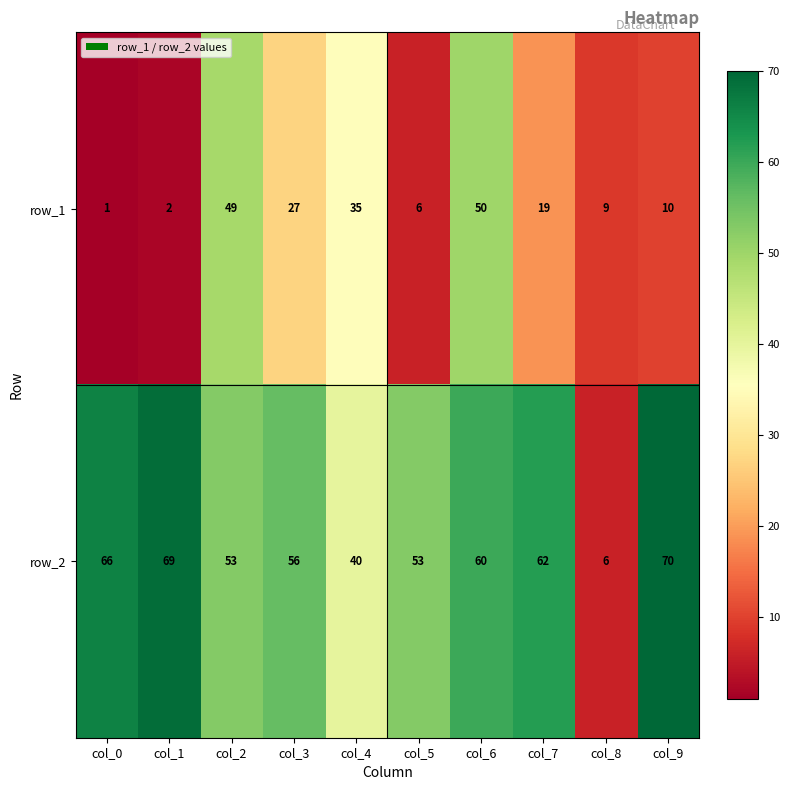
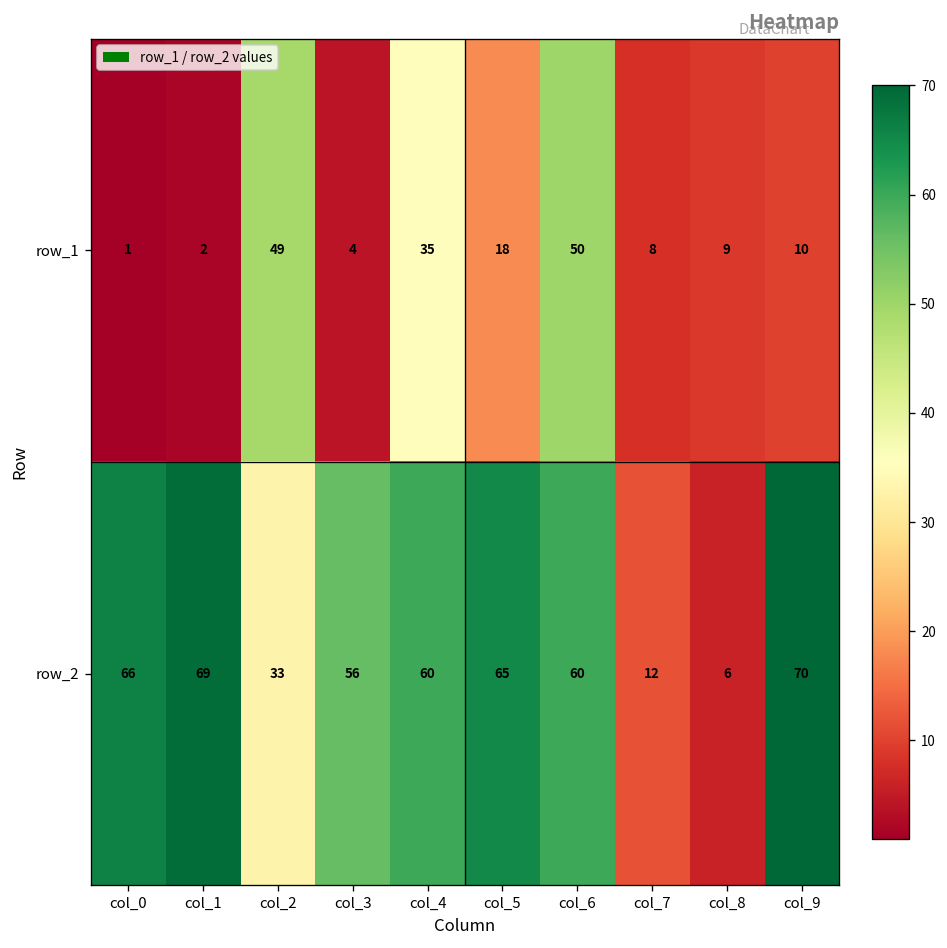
  {
    "row_1": {
      "col_0": 1,
      "col_1": 2,
      "col_2": 49,
-     "col_3": 27,
+     "col_3": 4,
      "col_4": 35,
-     "col_5": 6,
+     "col_5": 18,
      "col_6": 50,
-     "col_7": 19,
+     "col_7": 8,
      "col_8": 9,
      "col_9": 10
    },
    "row_2": {
      "col_0": 66,
      "col_1": 69,
-     "col_2": 53,
+     "col_2": 33,
      "col_3": 56,
-     "col_4": 40,
-     "col_5": 53,
+     "col_4": 60,
+     "col_5": 65,
      "col_6": 60,
-     "col_7": 62,
+     "col_7": 12,
      "col_8": 6,
      "col_9": 70
    }
  }
